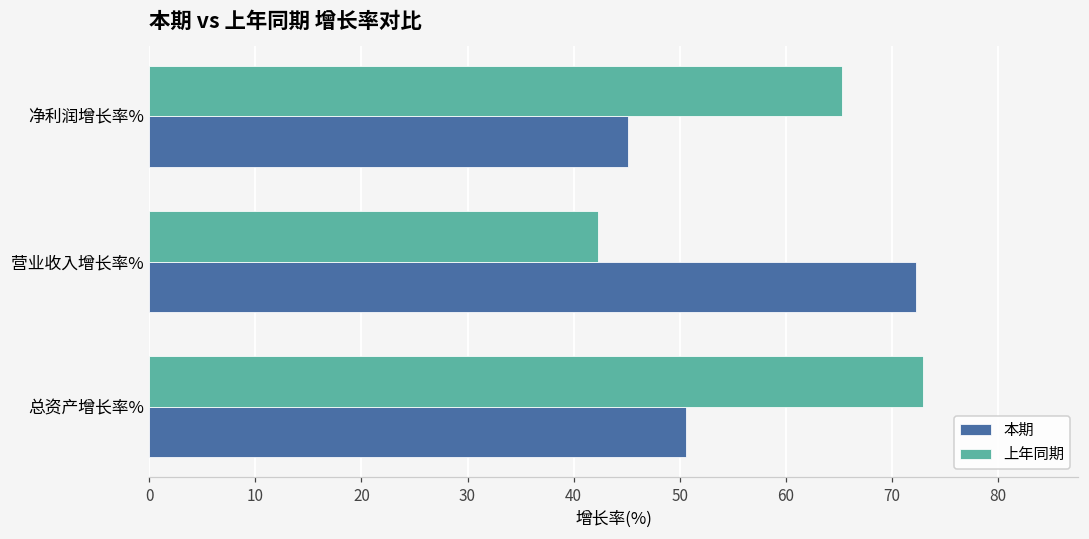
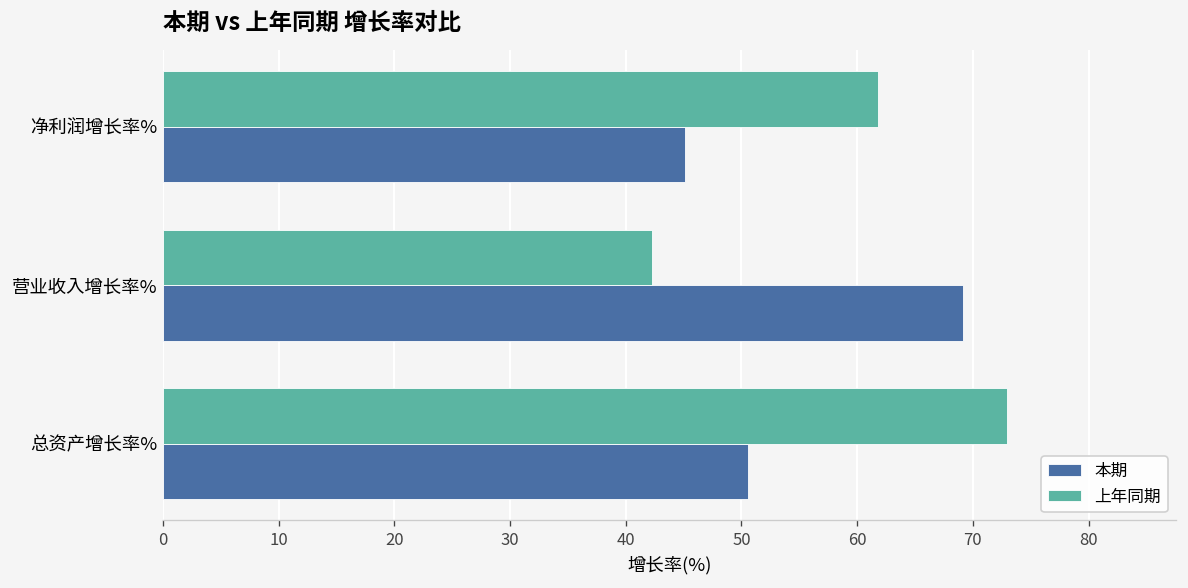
  {
    "本期": {
      "净利润增长率%": 45,
-     "营业收入增长率%": 72,
+     "营业收入增长率%": 69,
      "总资产增长率%": 51
    },
    "上年同期": {
-     "净利润增长率%": 65,
+     "净利润增长率%": 62,
      "营业收入增长率%": 42,
      "总资产增长率%": 73
    }
  }
